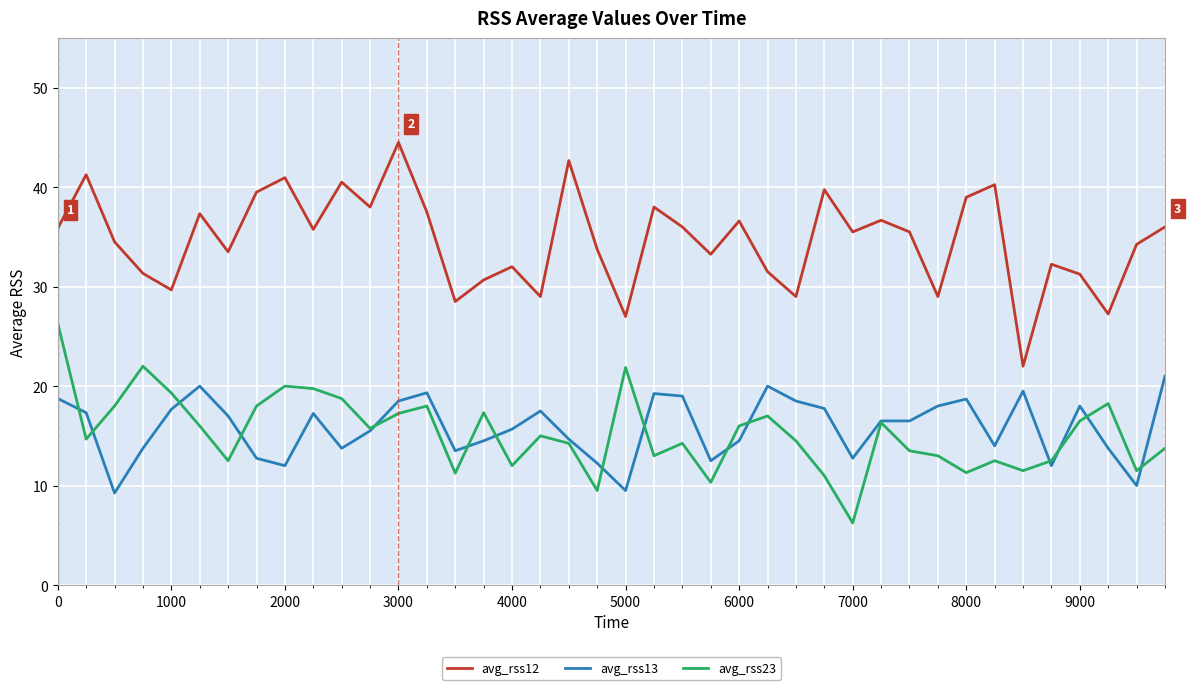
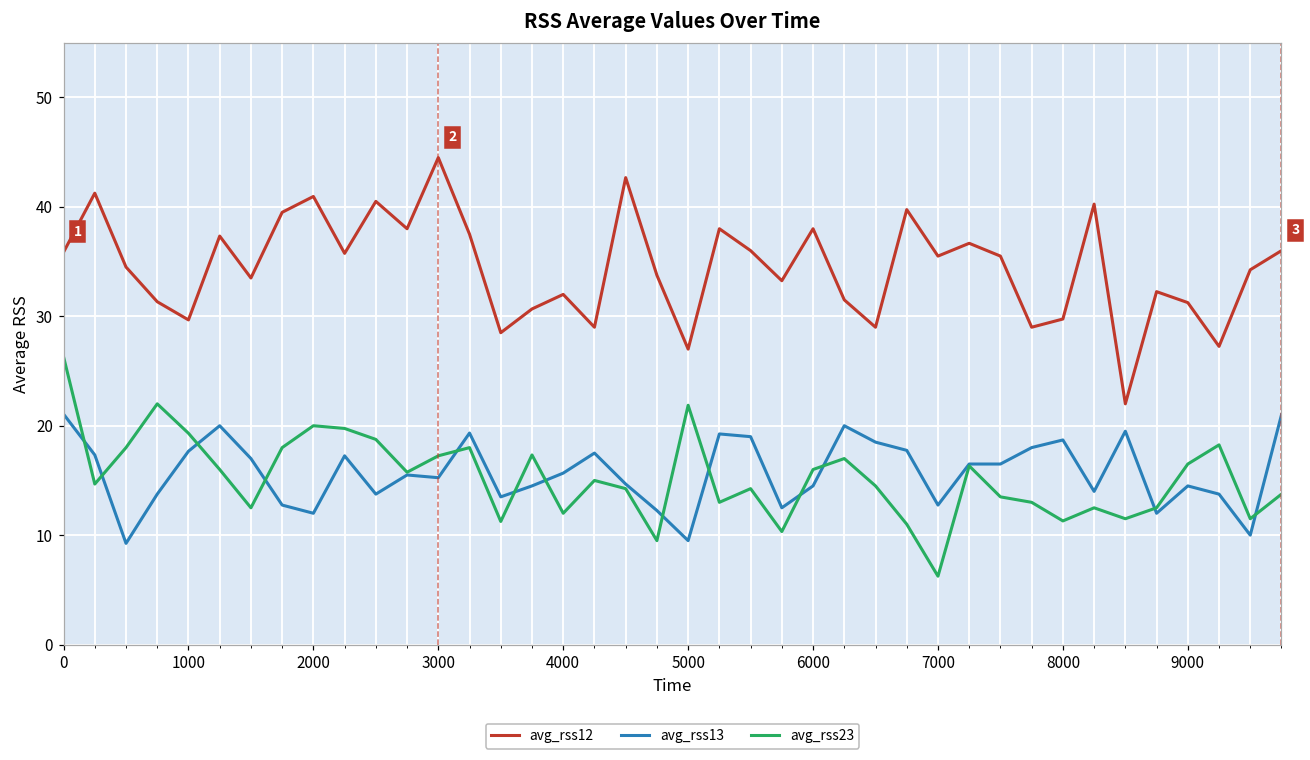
  {
    "avg_rss12": {
      "1000": 30,
      "2000": 41,
      "4000": 32,
      "5000": 27,
-     "6000": 37,
+     "6000": 38,
      "7000": 36,
-     "8000": 39,
+     "8000": 30,
      "9000": 31
    },
    "avg_rss13": {
-     "0": 19,
+     "0": 21,
      "1000": 18,
      "2000": 12,
-     "3000": 19,
+     "3000": 15,
      "4000": 16,
      "5000": 10,
      "6000": 15,
      "7000": 13,
      "8000": 19,
-     "9000": 18
+     "9000": 15
    },
    "avg_rss23": {
      "0": 26,
      "1000": 19,
      "2000": 20,
      "3000": 17,
      "4000": 12,
      "5000": 22,
      "6000": 16,
      "7000": 6,
      "8000": 11,
      "9000": 17
    }
  }
